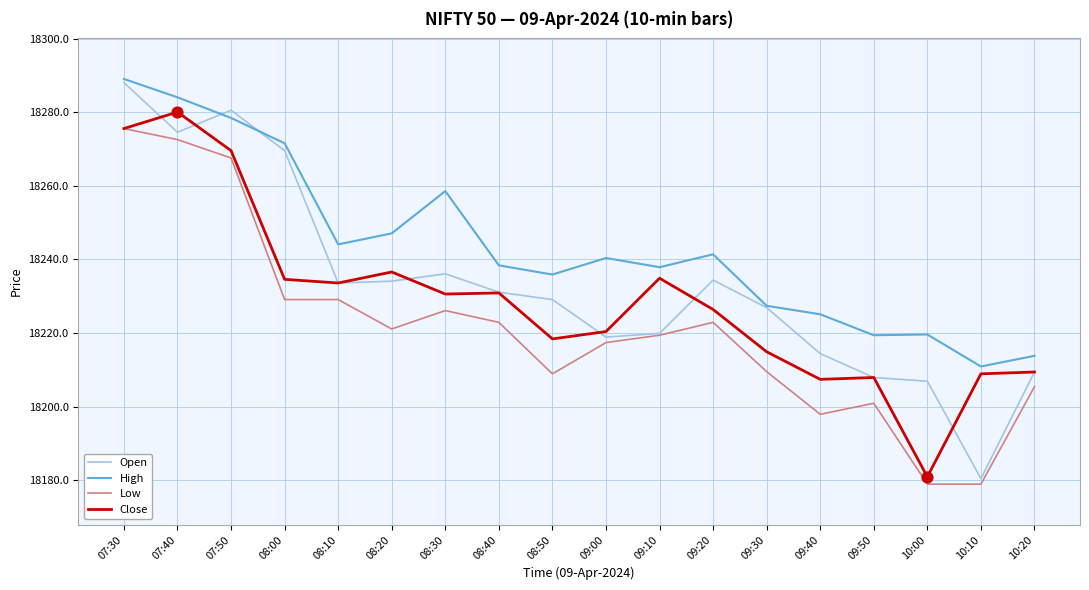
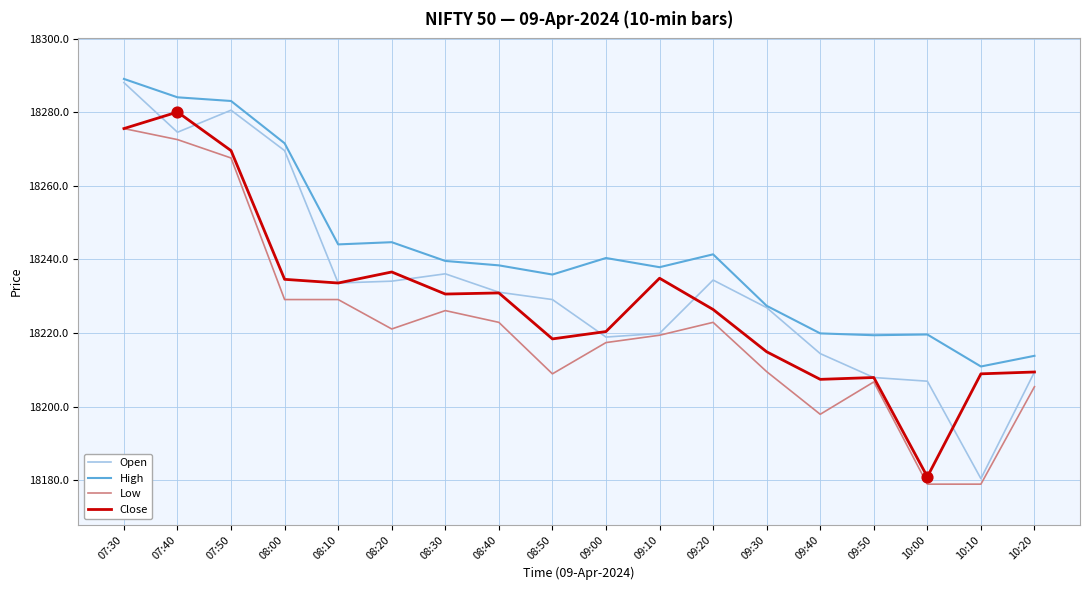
  {
    "Open": {
      "07:30": 18288,
      "07:40": 18275,
      "07:50": 18281,
      "08:00": 18270,
      "08:20": 18234,
      "08:30": 18236,
      "08:50": 18229,
      "09:00": 18219,
      "09:20": 18234,
      "09:40": 18214,
      "10:00": 18207,
      "10:10": 18180
    },
    "High": {
      "07:30": 18289,
      "07:40": 18284,
-     "07:50": 18279,
+     "07:50": 18283,
      "08:00": 18272,
      "08:10": 18244,
-     "08:20": 18247,
-     "08:30": 18259,
+     "08:20": 18245,
+     "08:30": 18240,
      "08:40": 18238,
      "08:50": 18236,
      "09:00": 18240,
      "09:10": 18238,
      "09:20": 18241,
-     "09:40": 18225,
+     "09:40": 18220,
      "09:50": 18219,
      "10:00": 18220,
      "10:10": 18211,
      "10:20": 18214
    },
    "Low": {
      "07:40": 18273,
      "07:50": 18268,
      "08:00": 18229,
      "08:10": 18229,
      "08:20": 18221,
      "08:30": 18226,
      "08:40": 18223,
      "08:50": 18209,
      "09:00": 18217,
      "09:20": 18223,
      "09:30": 18210,
      "09:40": 18198,
-     "09:50": 18201,
+     "09:50": 18207,
      "10:00": 18179,
      "10:10": 18179,
      "10:20": 18205
    }
  }
